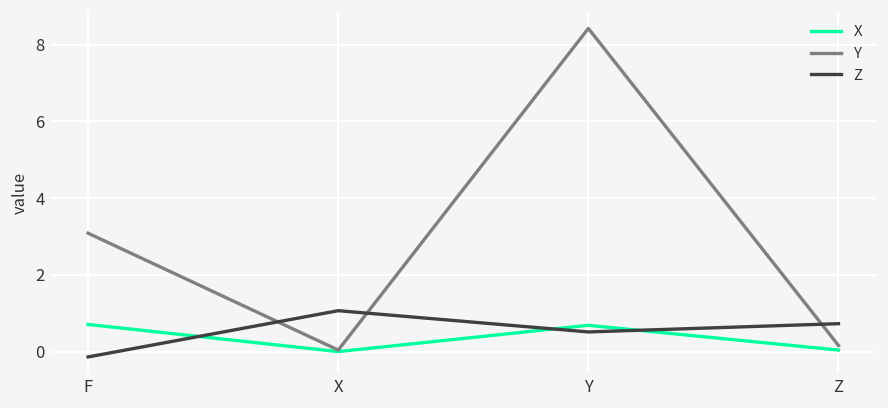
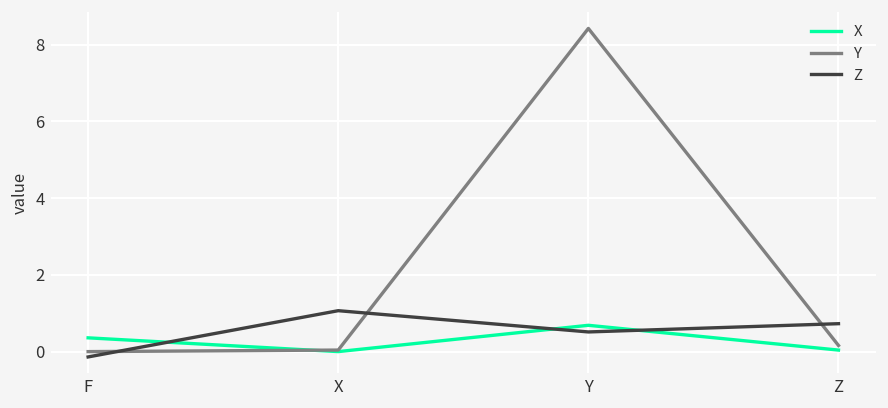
  {
    "X": {
-     "F": 0.7,
+     "F": 0.4,
      "Y": 0.7,
      "Z": 0.0
    },
    "Y": {
-     "F": 3.1,
+     "F": 0.0,
      "Y": 8.4,
      "Z": 0.2
    },
    "Z": {
      "F": -0.1,
      "X": 1.1,
      "Y": 0.5,
      "Z": 0.7
    }
  }
